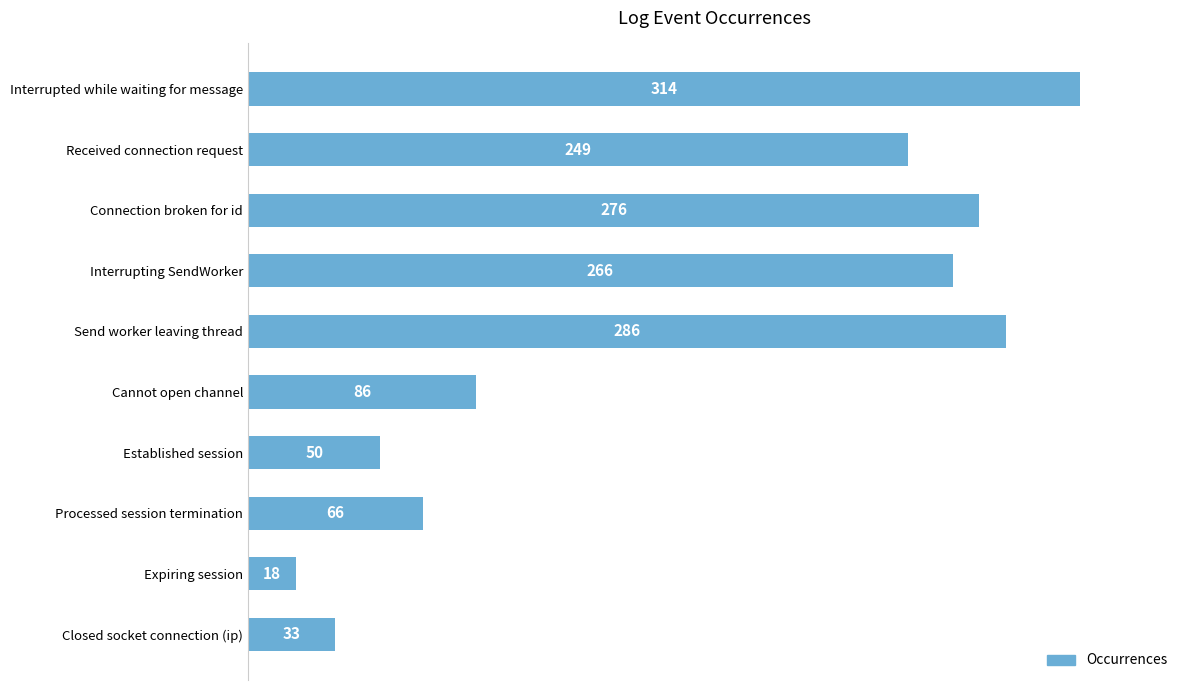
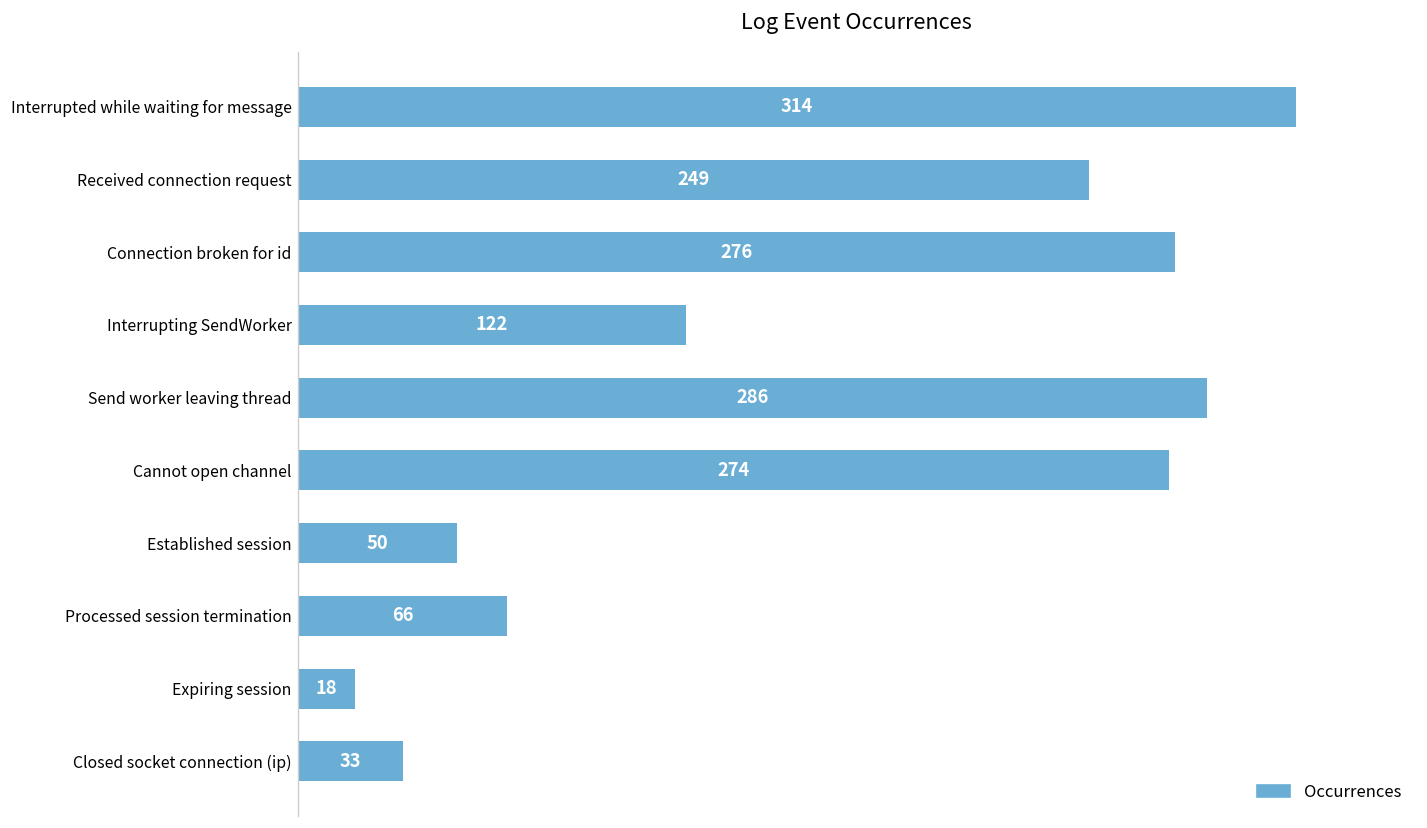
  {
    "Interrupted while waiting for message": 314,
    "Received connection request": 249,
    "Connection broken for id": 276,
-   "Interrupting SendWorker": 266,
+   "Interrupting SendWorker": 122,
    "Send worker leaving thread": 286,
-   "Cannot open channel": 86,
+   "Cannot open channel": 274,
    "Established session": 50,
    "Processed session termination": 66,
    "Expiring session": 18,
    "Closed socket connection (ip)": 33
  }
